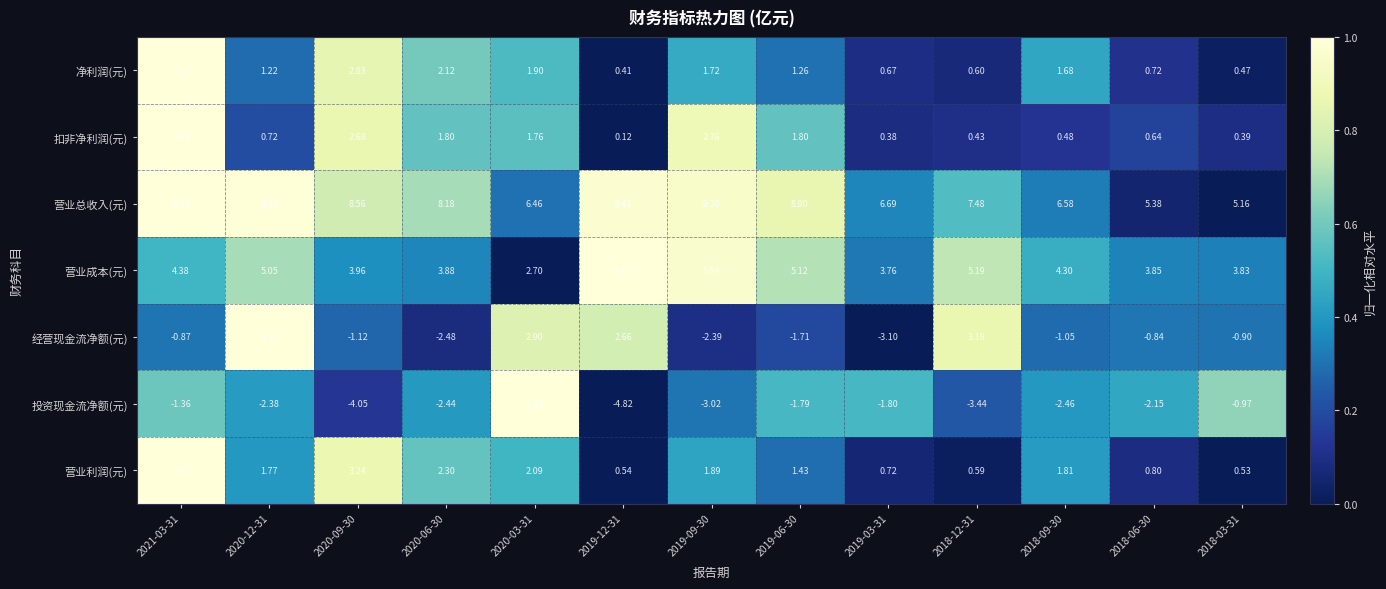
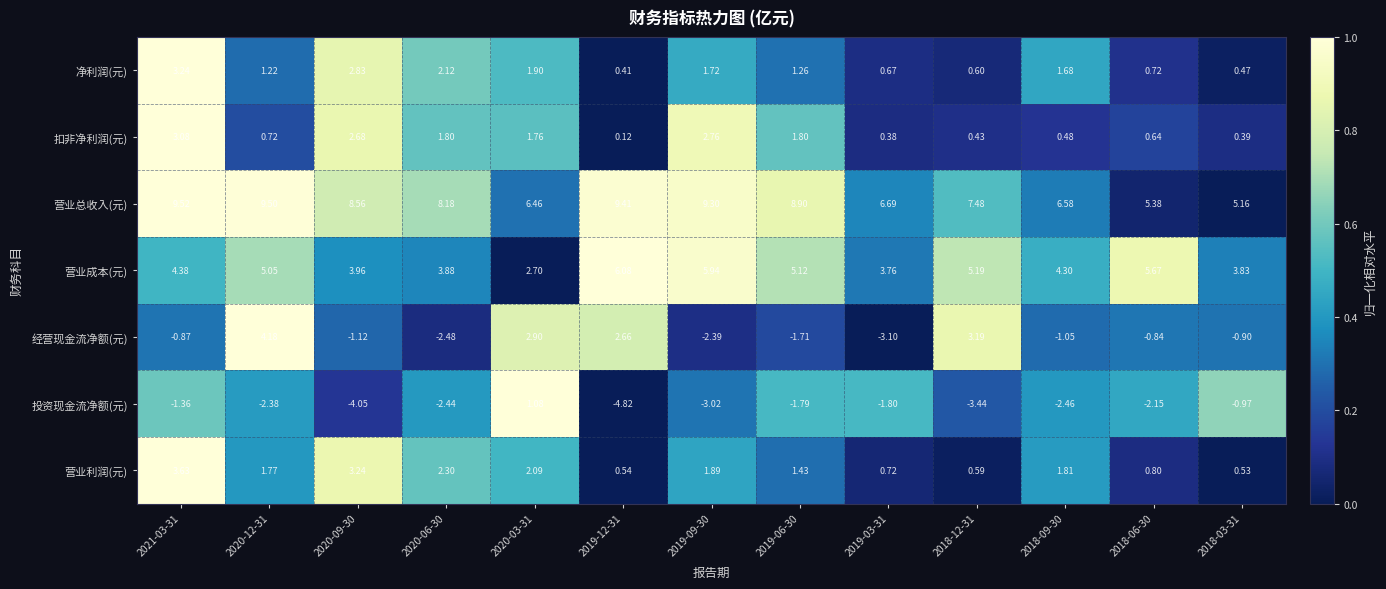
  {
    "净利润(元)": {
      "2020-12-31": 1.22,
      "2020-09-30": 2.83,
      "2020-06-30": 2.12,
      "2020-03-31": 1.90,
      "2019-12-31": 0.41,
      "2019-09-30": 1.72,
      "2019-06-30": 1.26,
      "2019-03-31": 0.67,
      "2018-12-31": 0.60,
      "2018-09-30": 1.68,
      "2018-06-30": 0.72,
      "2018-03-31": 0.47
    },
    "扣非净利润(元)": {
      "2020-12-31": 0.72,
      "2020-09-30": 2.68,
      "2020-06-30": 1.80,
      "2020-03-31": 1.76,
      "2019-12-31": 0.12,
      "2019-09-30": 2.76,
      "2019-06-30": 1.80,
      "2019-03-31": 0.38,
      "2018-12-31": 0.43,
      "2018-09-30": 0.48,
      "2018-06-30": 0.64,
      "2018-03-31": 0.39
    },
    "营业总收入(元)": {
      "2020-09-30": 8.56,
      "2020-06-30": 8.18,
      "2020-03-31": 6.46,
      "2019-09-30": 9.30,
      "2019-06-30": 8.90,
      "2019-03-31": 6.69,
      "2018-12-31": 7.48,
      "2018-09-30": 6.58,
      "2018-06-30": 5.38,
      "2018-03-31": 5.16
    },
    "营业成本(元)": {
      "2021-03-31": 4.38,
      "2020-12-31": 5.05,
      "2020-09-30": 3.96,
      "2020-06-30": 3.88,
      "2020-03-31": 2.70,
      "2019-09-30": 5.94,
      "2019-06-30": 5.12,
      "2019-03-31": 3.76,
      "2018-12-31": 5.19,
      "2018-09-30": 4.30,
-     "2018-06-30": 3.85,
+     "2018-06-30": 5.67,
      "2018-03-31": 3.83
    },
    "经营现金流净额(元)": {
      "2021-03-31": -0.87,
      "2020-09-30": -1.12,
      "2020-06-30": -2.48,
      "2020-03-31": 2.90,
      "2019-12-31": 2.66,
      "2019-09-30": -2.39,
      "2019-06-30": -1.71,
      "2019-03-31": -3.10,
      "2018-12-31": 3.19,
      "2018-09-30": -1.05,
      "2018-06-30": -0.84,
      "2018-03-31": -0.90
    },
    "投资现金流净额(元)": {
      "2021-03-31": -1.36,
      "2020-12-31": -2.38,
      "2020-09-30": -4.05,
      "2020-06-30": -2.44,
      "2019-12-31": -4.82,
      "2019-09-30": -3.02,
      "2019-06-30": -1.79,
      "2019-03-31": -1.80,
      "2018-12-31": -3.44,
      "2018-09-30": -2.46,
      "2018-06-30": -2.15,
      "2018-03-31": -0.97
    },
    "营业利润(元)": {
      "2020-12-31": 1.77,
      "2020-09-30": 3.24,
      "2020-06-30": 2.30,
      "2020-03-31": 2.09,
      "2019-12-31": 0.54,
      "2019-09-30": 1.89,
      "2019-06-30": 1.43,
      "2019-03-31": 0.72,
      "2018-12-31": 0.59,
      "2018-09-30": 1.81,
      "2018-06-30": 0.80,
      "2018-03-31": 0.53
    }
  }
